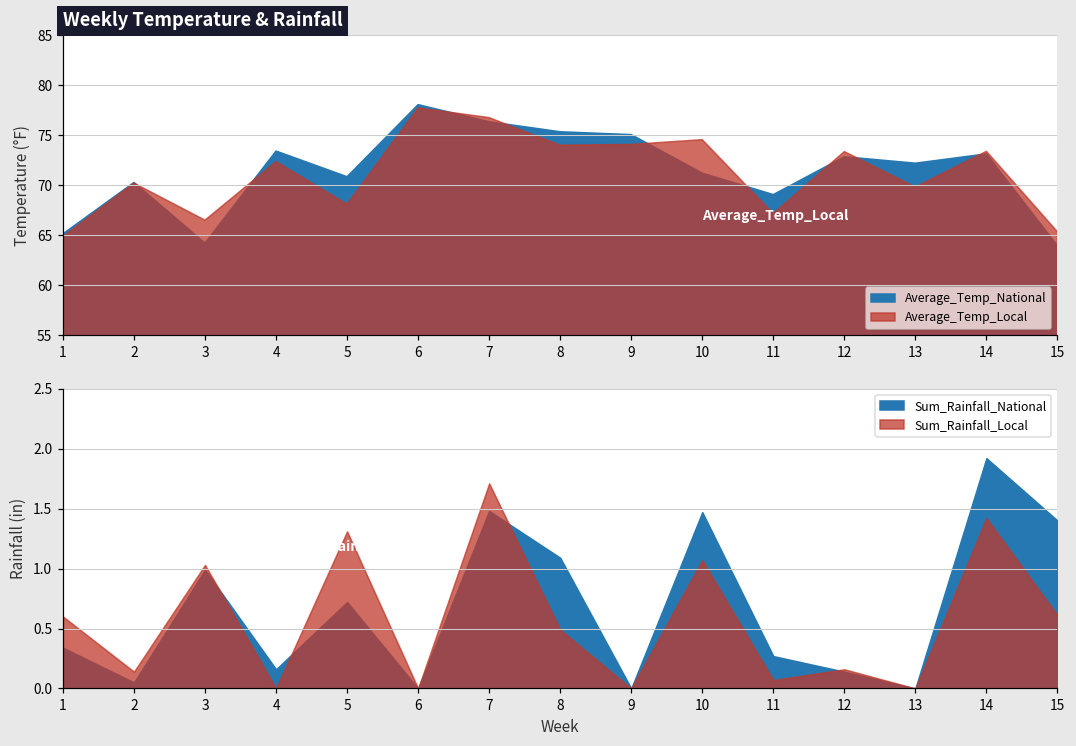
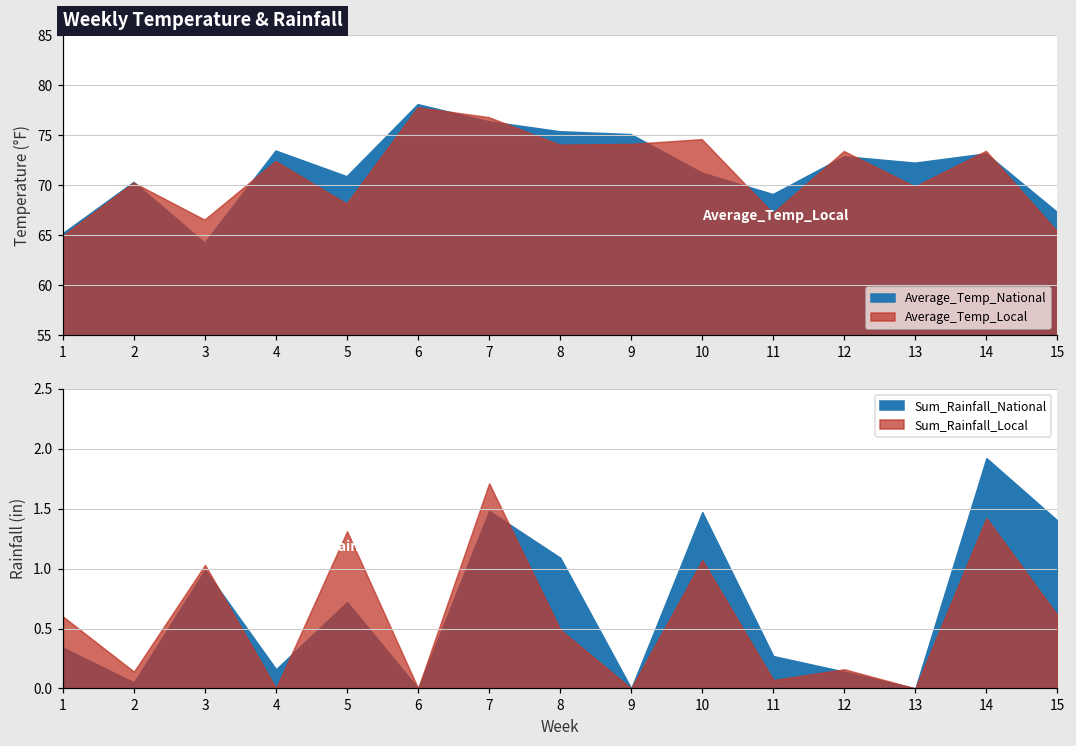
  {
    "Weekly Temperature & Rainfall": {
      "Average_Temp_National": {
        "3": 64,
        "4": 73,
        "5": 71,
        "6": 78,
        "7": 76,
        "8": 75,
        "9": 75,
        "10": 71,
        "11": 69,
        "12": 73,
        "13": 72,
-       "15": 64
+       "15": 67
      },
      "Average_Temp_Local": {
        "3": 67,
        "4": 72,
        "5": 68,
        "6": 78,
        "7": 77,
        "8": 74,
        "9": 74,
        "10": 75,
        "11": 67,
        "12": 73,
        "13": 70,
        "15": 65
      }
    }
  }
